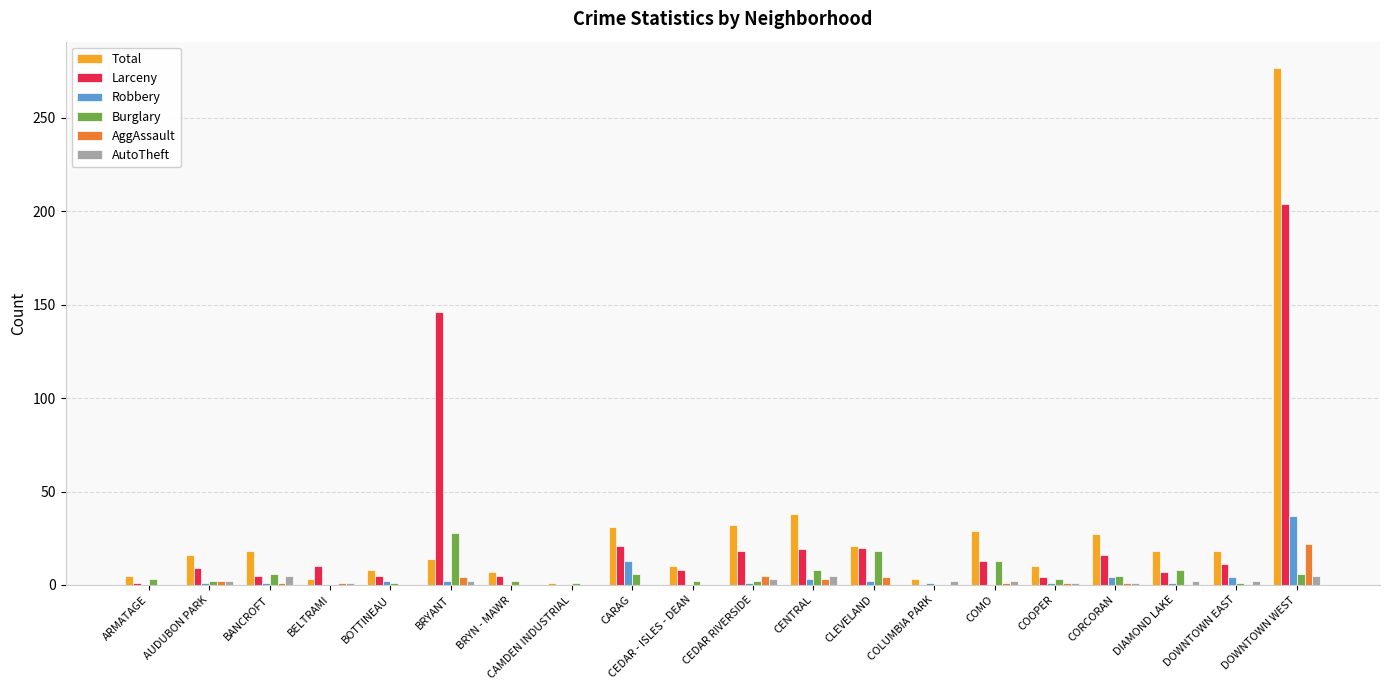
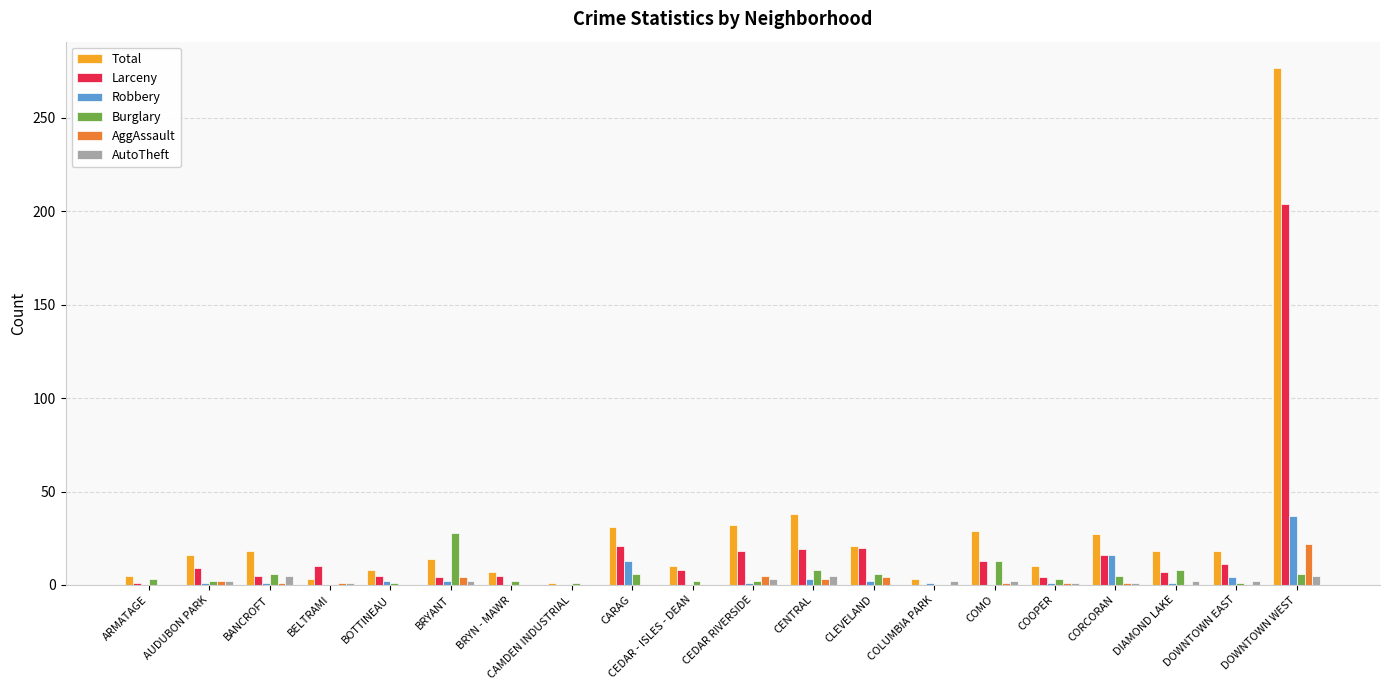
  {
    "Larceny": {
      "AUDUBON PARK": 9,
      "BANCROFT": 5,
      "BELTRAMI": 10,
      "BOTTINEAU": 5,
-     "BRYANT": 146,
+     "BRYANT": 4,
      "BRYN - MAWR": 5,
      "CAMDEN INDUSTRIAL": 0,
      "CARAG": 21,
      "CEDAR - ISLES - DEAN": 8,
      "CEDAR RIVERSIDE": 18,
      "CENTRAL": 19,
      "CLEVELAND": 20,
      "COLUMBIA PARK": 0,
      "COMO": 13,
      "COOPER": 4,
      "CORCORAN": 16,
      "DIAMOND LAKE": 7,
      "DOWNTOWN EAST": 11,
      "DOWNTOWN WEST": 204
    },
    "Robbery": {
      "ARMATAGE": 0,
      "BELTRAMI": 0,
      "BOTTINEAU": 2,
      "BRYANT": 2,
      "BRYN - MAWR": 0,
      "CAMDEN INDUSTRIAL": 0,
      "CARAG": 13,
      "CEDAR - ISLES - DEAN": 0,
      "CENTRAL": 3,
      "CLEVELAND": 2,
      "COMO": 0,
-     "CORCORAN": 4,
+     "CORCORAN": 16,
      "DOWNTOWN EAST": 4,
      "DOWNTOWN WEST": 37
    },
    "Burglary": {
      "ARMATAGE": 3,
      "AUDUBON PARK": 2,
      "BANCROFT": 6,
      "BELTRAMI": 0,
      "BRYANT": 28,
      "BRYN - MAWR": 2,
      "CARAG": 6,
      "CEDAR - ISLES - DEAN": 2,
      "CEDAR RIVERSIDE": 2,
      "CENTRAL": 8,
-     "CLEVELAND": 18,
+     "CLEVELAND": 6,
      "COLUMBIA PARK": 0,
      "COMO": 13,
      "COOPER": 3,
      "CORCORAN": 5,
      "DIAMOND LAKE": 8,
      "DOWNTOWN WEST": 6
    },
    "AutoTheft": {
      "ARMATAGE": 0,
      "AUDUBON PARK": 2,
      "BANCROFT": 5,
      "BOTTINEAU": 0,
      "BRYANT": 2,
      "BRYN - MAWR": 0,
      "CAMDEN INDUSTRIAL": 0,
      "CARAG": 0,
      "CEDAR - ISLES - DEAN": 0,
      "CEDAR RIVERSIDE": 3,
      "CENTRAL": 5,
      "CLEVELAND": 0,
      "COLUMBIA PARK": 2,
      "COMO": 2,
      "DIAMOND LAKE": 2,
      "DOWNTOWN EAST": 2,
      "DOWNTOWN WEST": 5
    }
  }
